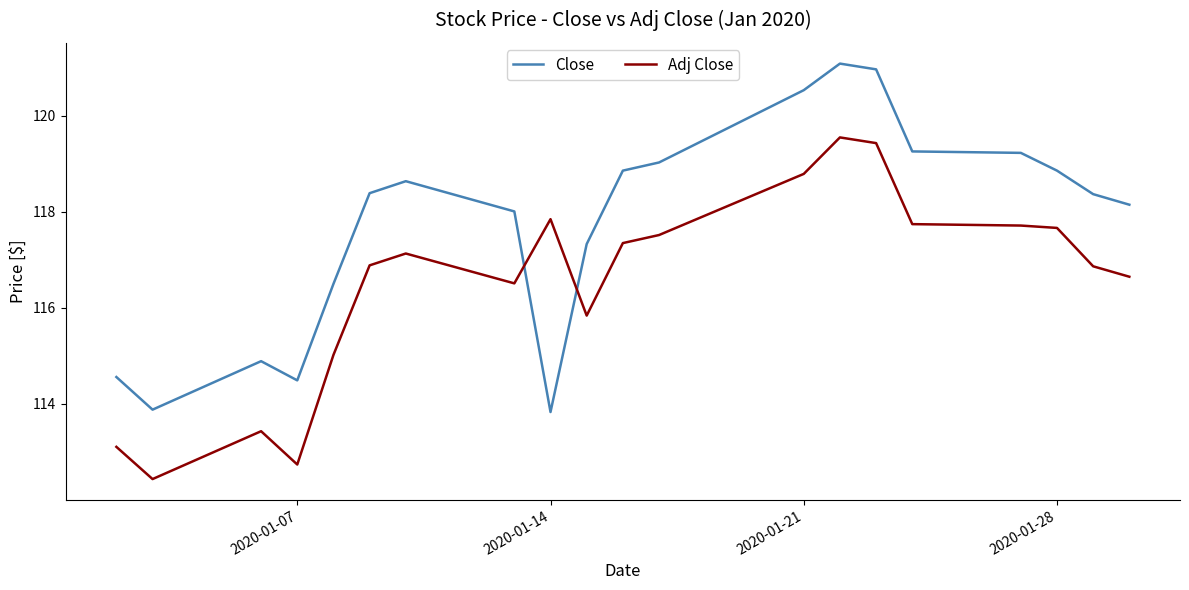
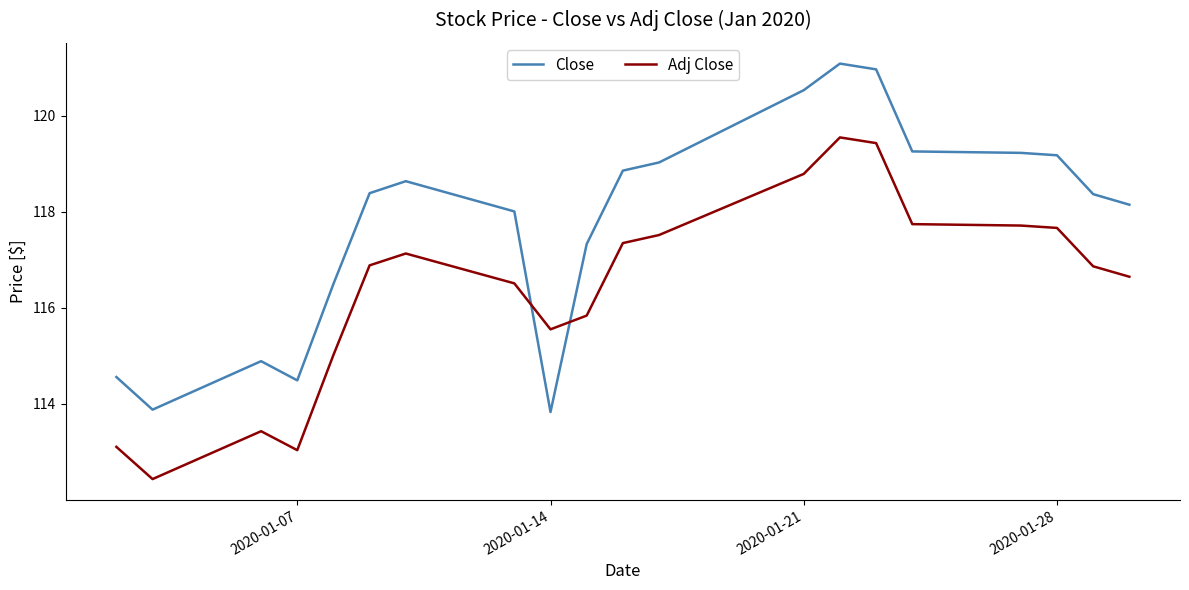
  {
    "Close": {
      "2020-01-07": 114.5,
      "2020-01-14": 113.8,
      "2020-01-21": 120.5,
-     "2020-01-28": 118.9
+     "2020-01-28": 119.2
    },
    "Adj Close": {
-     "2020-01-07": 112.7,
-     "2020-01-14": 117.8,
+     "2020-01-07": 113.0,
+     "2020-01-14": 115.6,
      "2020-01-21": 118.8,
      "2020-01-28": 117.7
    }
  }
